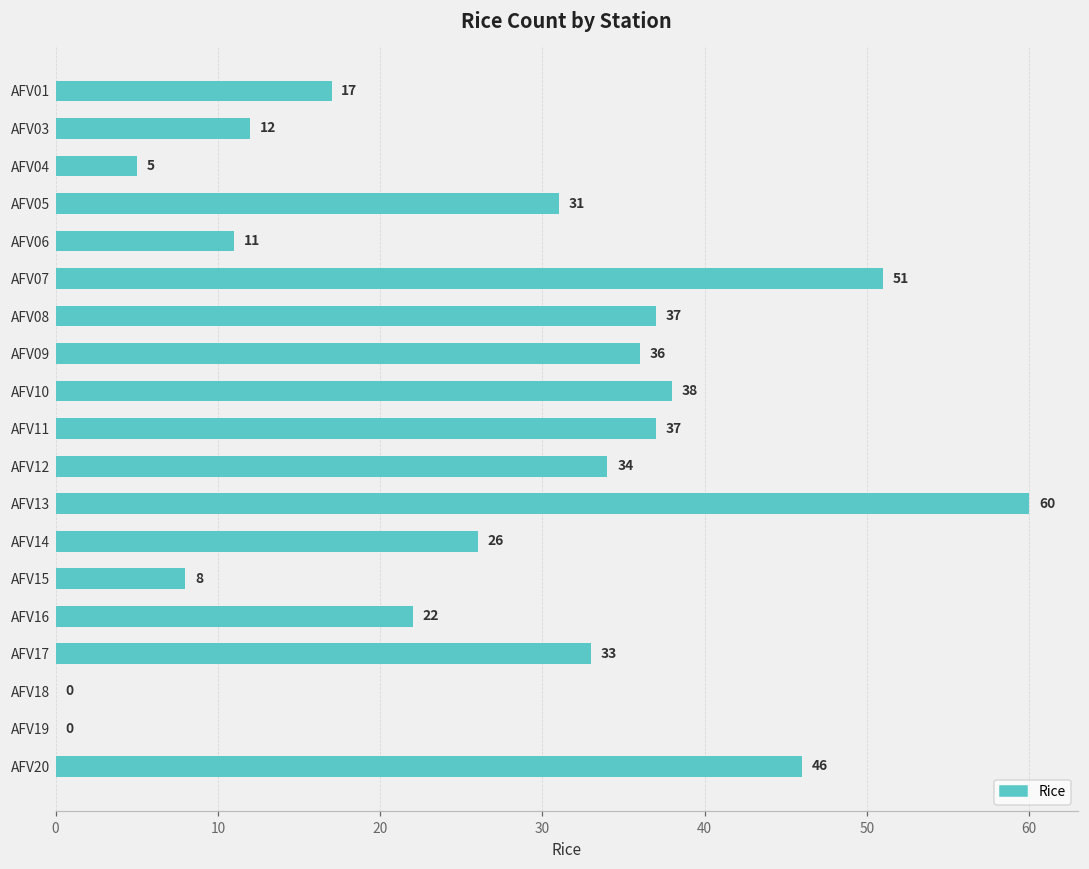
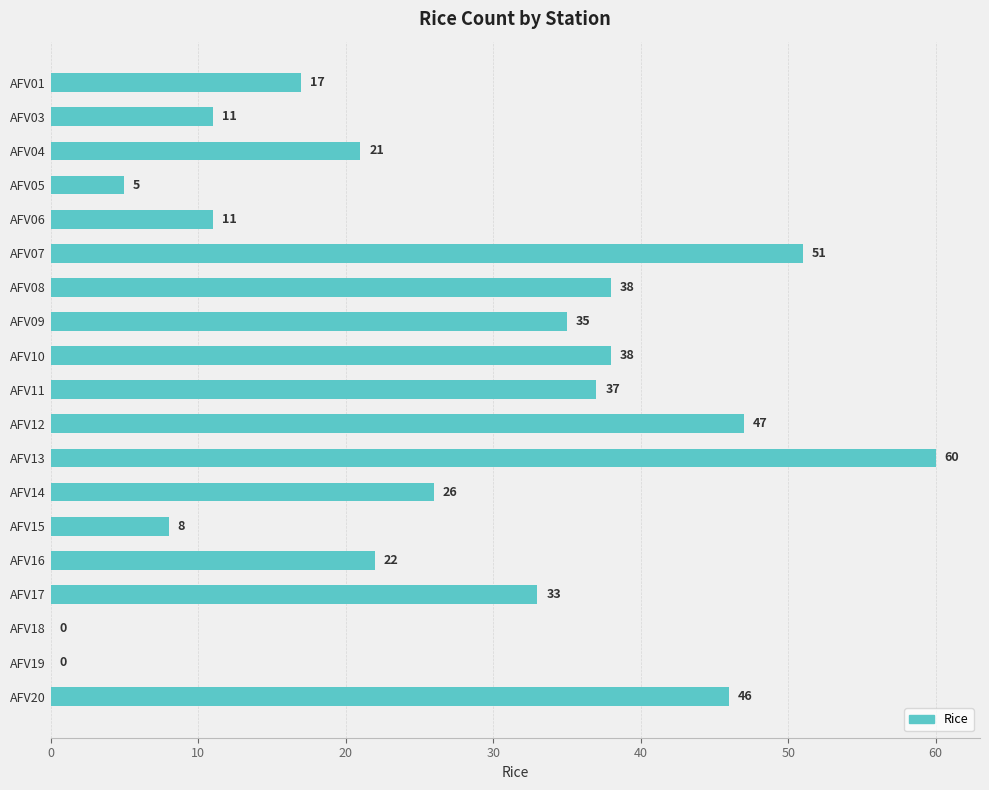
  {
    "AFV01": 17,
-   "AFV03": 12,
-   "AFV04": 5,
-   "AFV05": 31,
+   "AFV03": 11,
+   "AFV04": 21,
+   "AFV05": 5,
    "AFV06": 11,
    "AFV07": 51,
-   "AFV08": 37,
-   "AFV09": 36,
+   "AFV08": 38,
+   "AFV09": 35,
    "AFV10": 38,
    "AFV11": 37,
-   "AFV12": 34,
+   "AFV12": 47,
    "AFV13": 60,
    "AFV14": 26,
    "AFV15": 8,
    "AFV16": 22,
    "AFV17": 33,
    "AFV18": 0,
    "AFV19": 0,
    "AFV20": 46
  }
